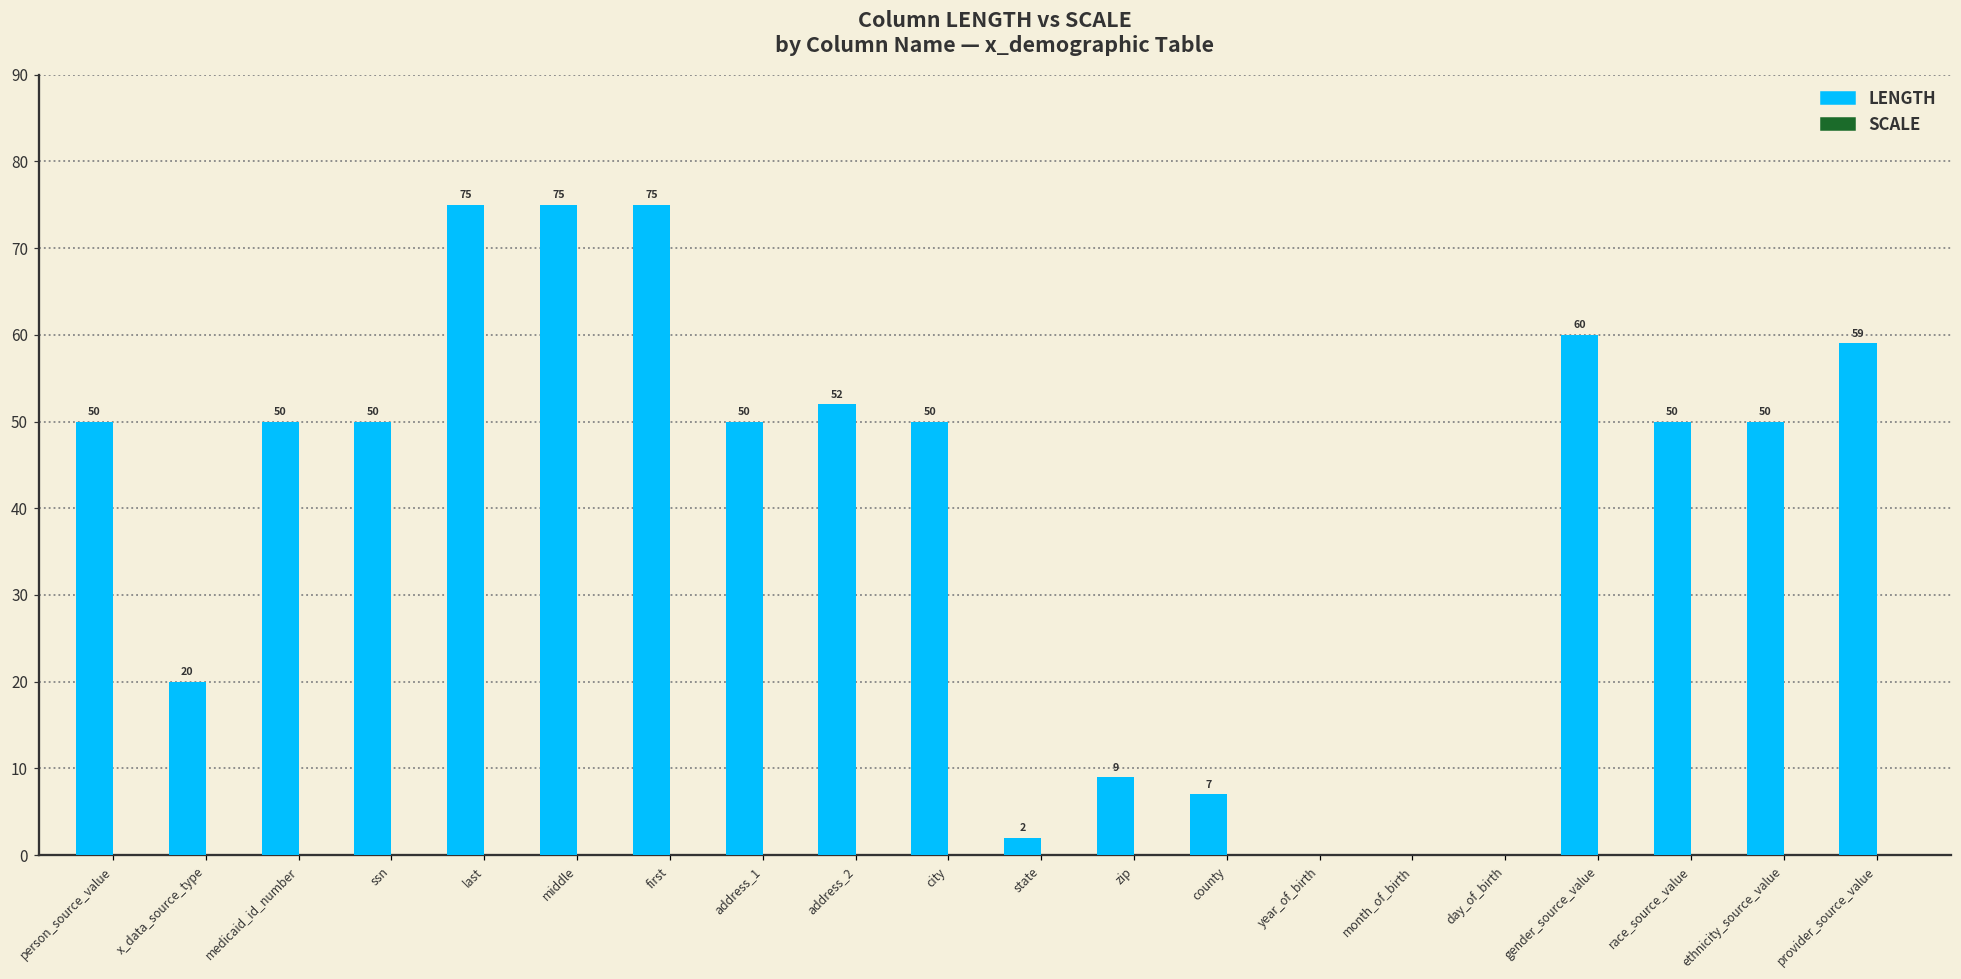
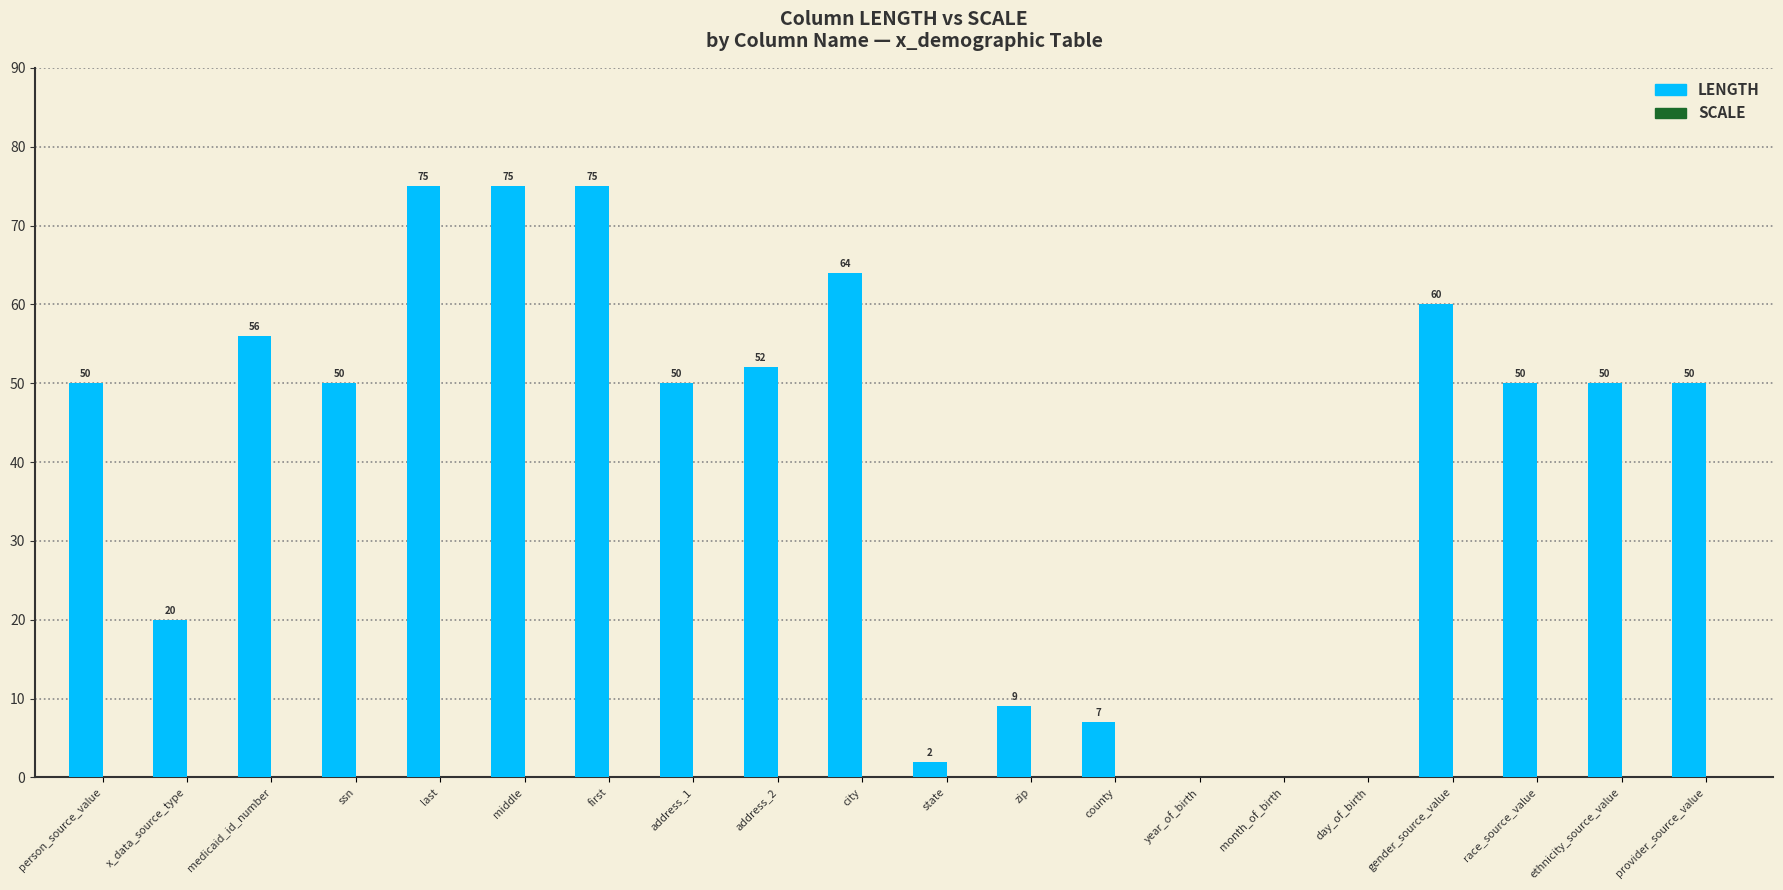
  {
    "LENGTH": {
      "person_source_value": 50,
      "x_data_source_type": 20,
-     "medicaid_id_number": 50,
+     "medicaid_id_number": 56,
      "ssn": 50,
      "last": 75,
      "middle": 75,
      "first": 75,
      "address_1": 50,
      "address_2": 52,
-     "city": 50,
+     "city": 64,
      "state": 2,
      "zip": 9,
      "county": 7,
      "gender_source_value": 60,
      "race_source_value": 50,
      "ethnicity_source_value": 50,
-     "provider_source_value": 59
+     "provider_source_value": 50
    },
    "SCALE": {
      "person_source_value": 0,
      "x_data_source_type": 0,
      "medicaid_id_number": 0,
      "ssn": 0,
      "last": 0,
      "middle": 0,
      "first": 0,
      "address_1": 0,
      "address_2": 0,
      "city": 0,
      "state": 0,
      "zip": 0,
      "county": 0,
      "year_of_birth": 0,
      "month_of_birth": 0,
      "day_of_birth": 0,
      "gender_source_value": 0,
      "race_source_value": 0,
      "ethnicity_source_value": 0,
      "provider_source_value": 0
    }
  }
